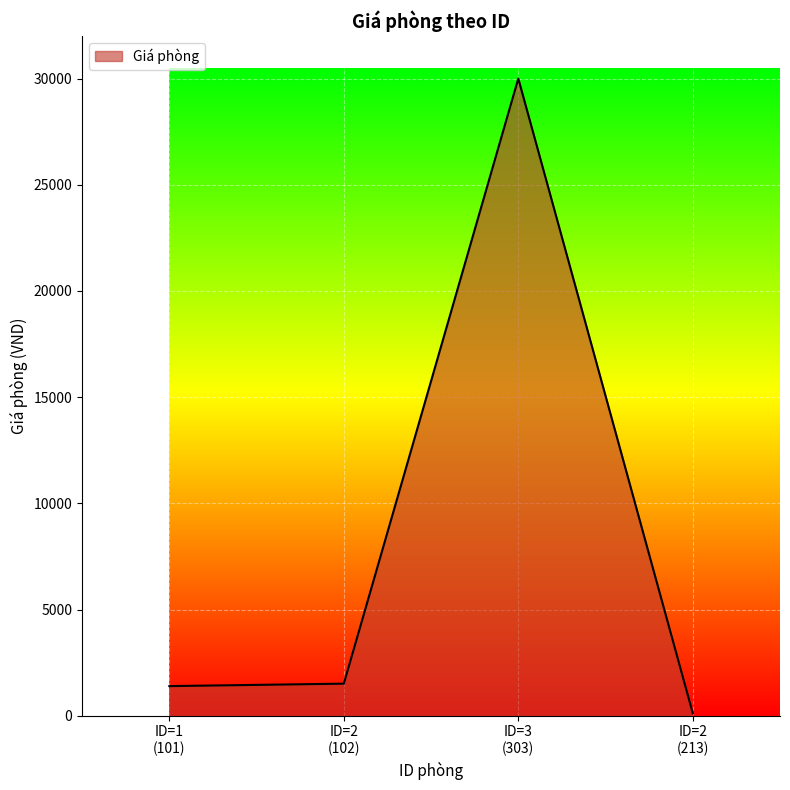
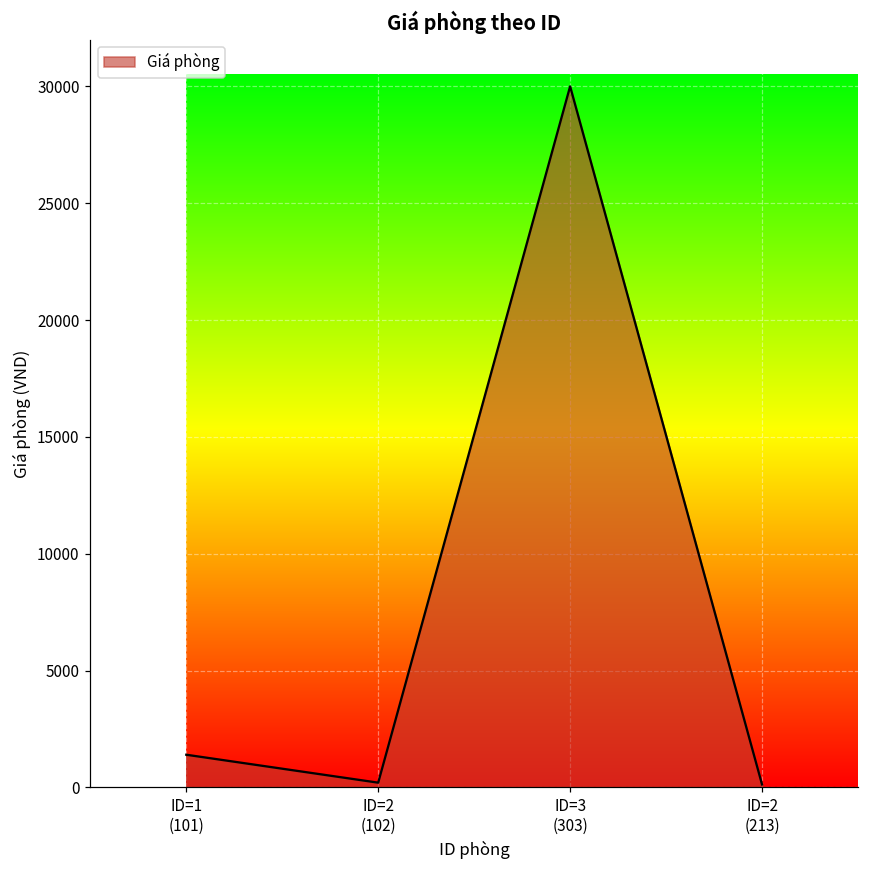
  {
    "ID=1 (101)": 1400,
-   "ID=2 (102)": 1500,
+   "ID=2 (102)": 200,
    "ID=3 (303)": 30000,
    "ID=2 (213)": 100
  }
